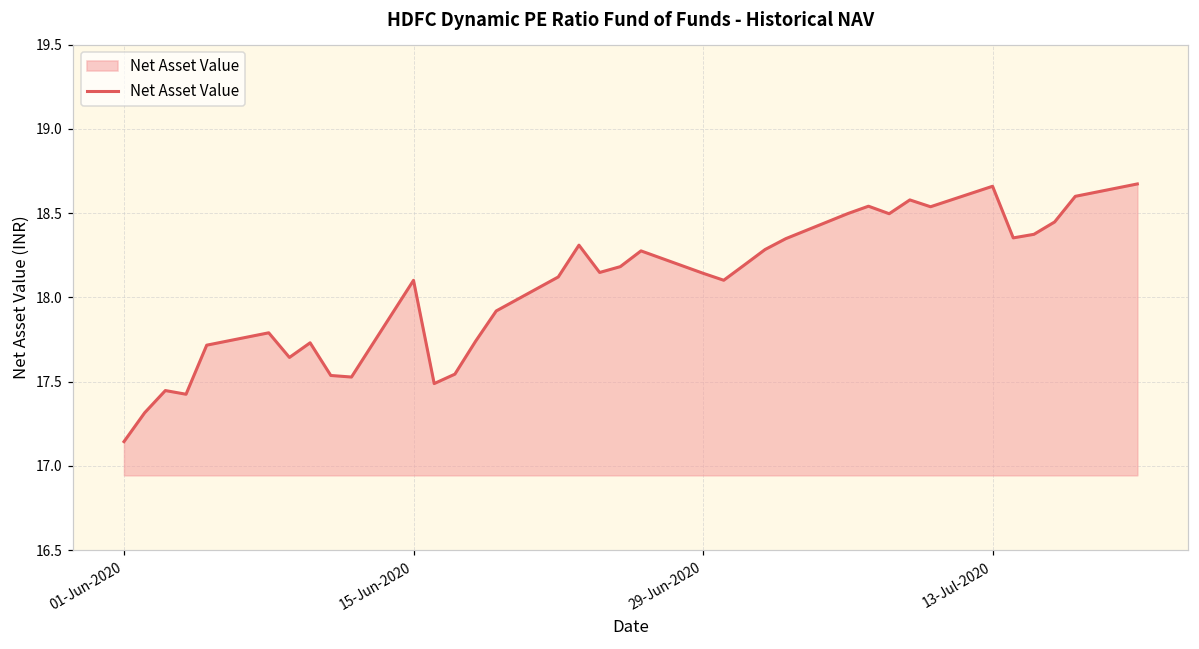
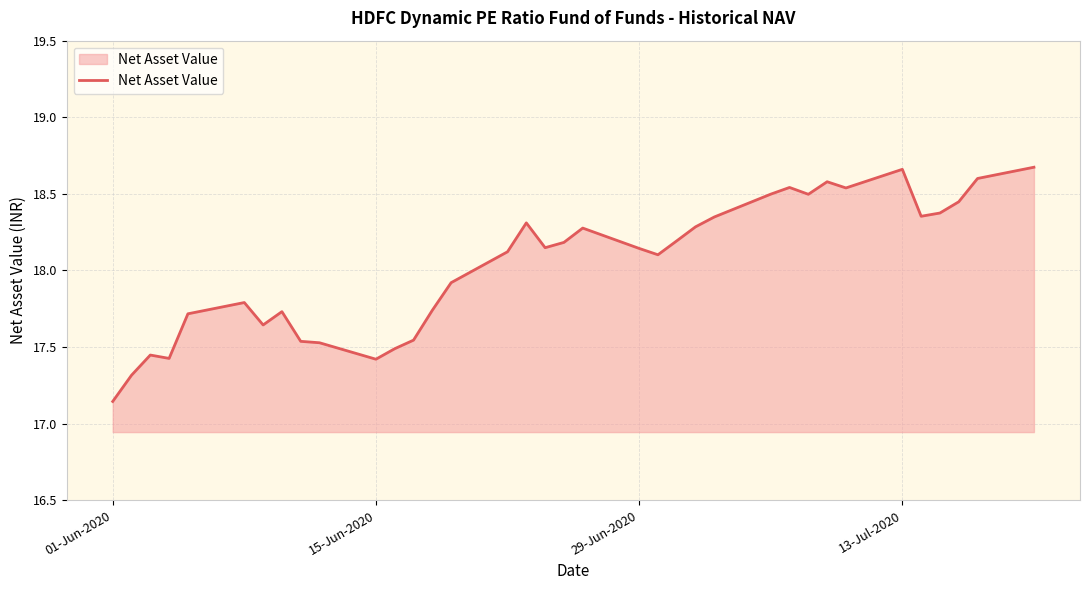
  {
    "01-Jun-2020": 17.14,
-   "15-Jun-2020": 18.10,
+   "15-Jun-2020": 17.42,
    "29-Jun-2020": 18.14,
    "13-Jul-2020": 18.66
  }
